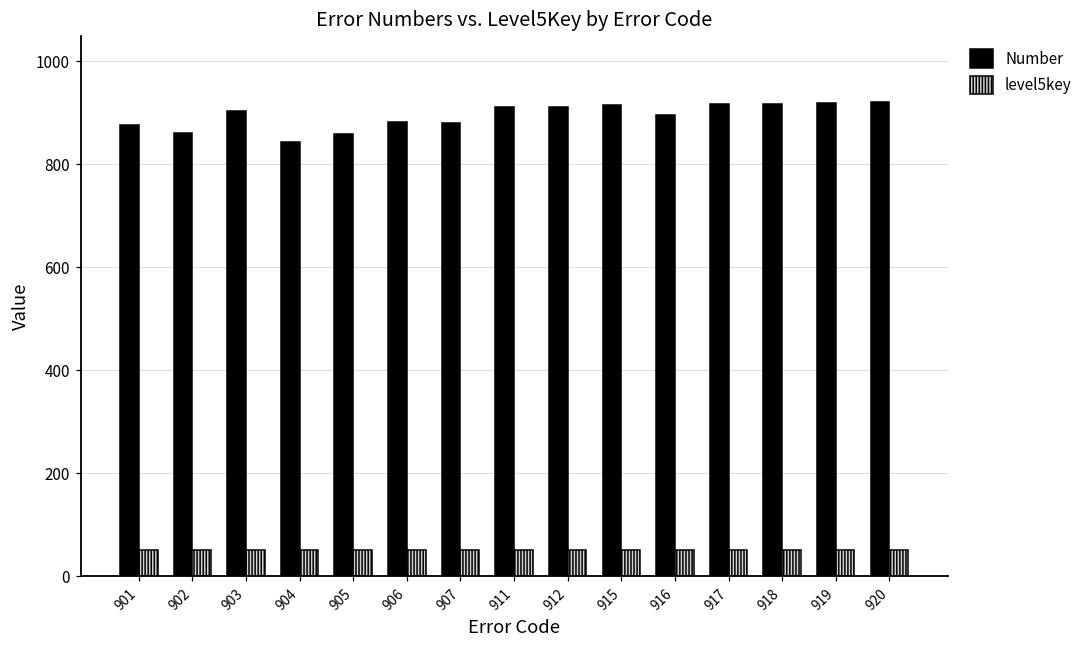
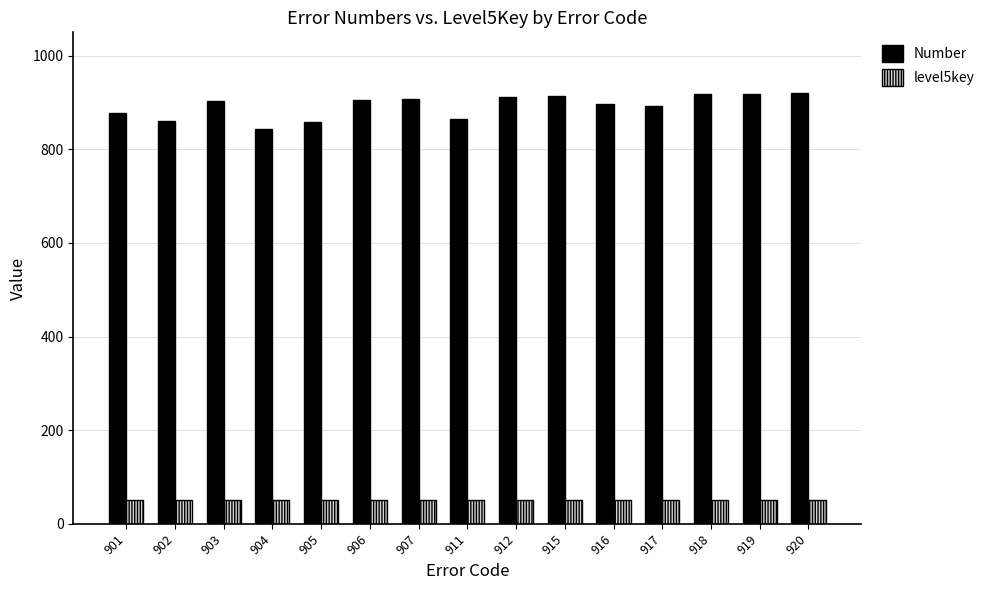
  {
    "Number": {
      "901": 880,
      "902": 860,
      "903": 900,
      "904": 840,
      "905": 860,
-     "906": 880,
-     "907": 880,
-     "911": 910,
+     "906": 910,
+     "907": 910,
+     "911": 860,
      "912": 910,
      "915": 920,
      "916": 900,
-     "917": 920,
+     "917": 890,
      "918": 920,
      "919": 920,
      "920": 920
    },
    "level5key": {
      "901": 50,
      "902": 50,
      "903": 50,
      "904": 50,
      "905": 50,
      "906": 50,
      "907": 50,
      "911": 50,
      "912": 50,
      "915": 50,
      "916": 50,
      "917": 50,
      "918": 50,
      "919": 50,
      "920": 50
    }
  }
